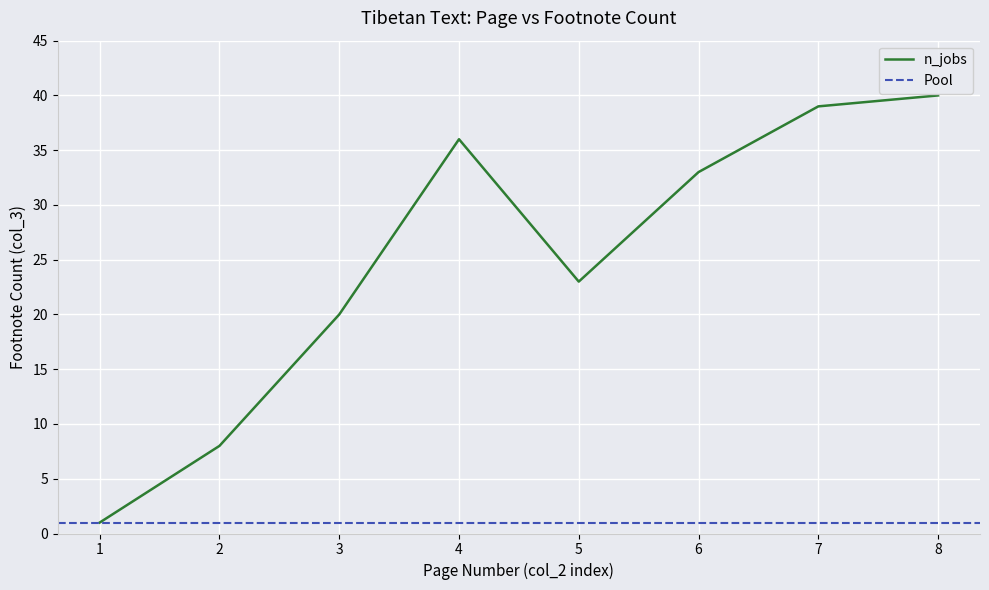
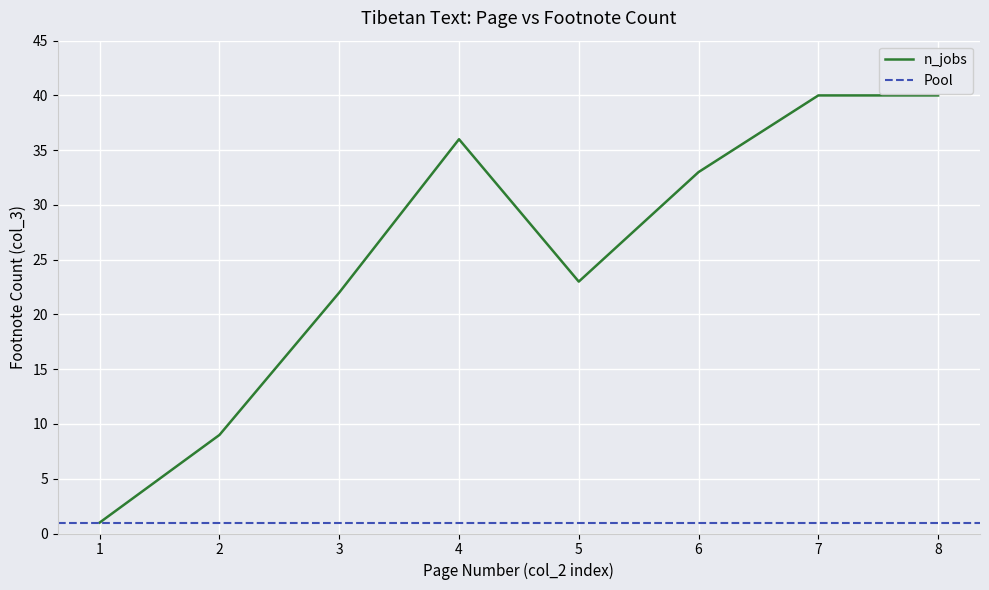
  {
    "1": 1,
-   "2": 8,
-   "3": 20,
+   "2": 9,
+   "3": 22,
    "4": 36,
    "5": 23,
    "6": 33,
-   "7": 39,
+   "7": 40,
    "8": 40
  }
